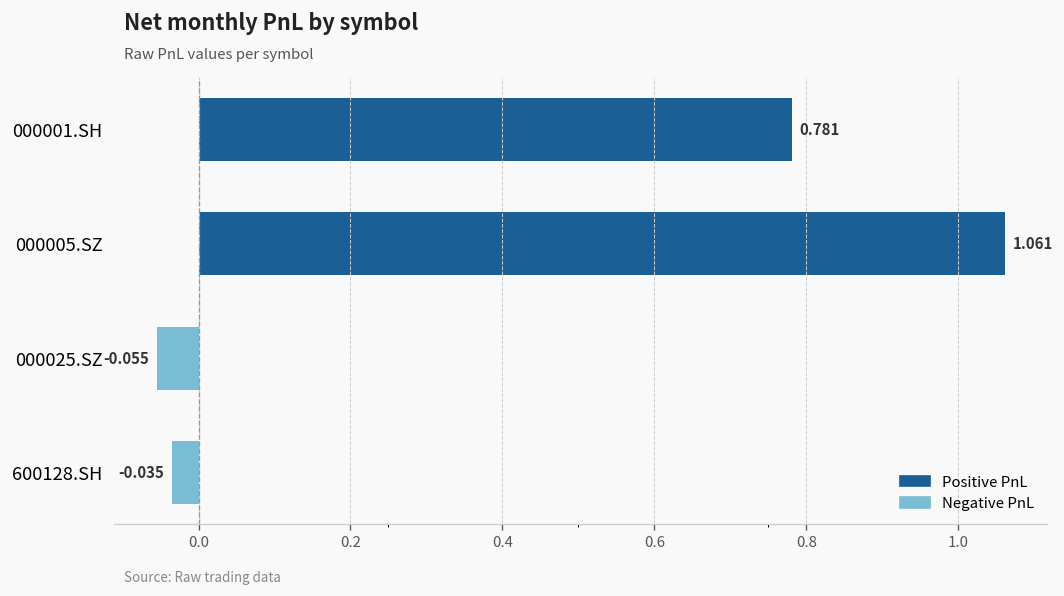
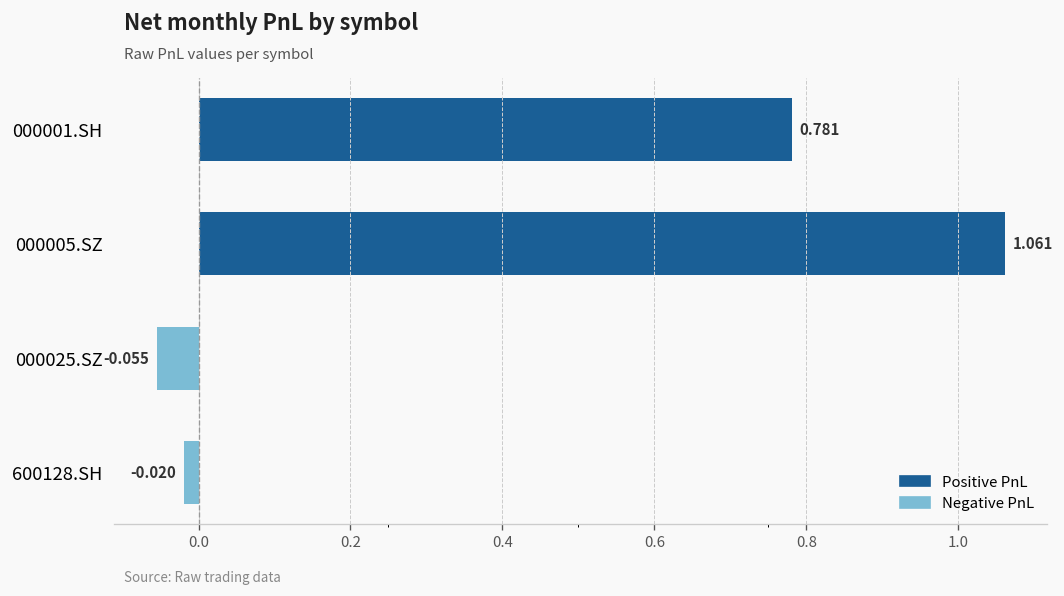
  {
    "000001.SH": 0.781,
    "000005.SZ": 1.061,
    "000025.SZ": -0.055,
-   "600128.SH": -0.035
+   "600128.SH": -0.020
  }
